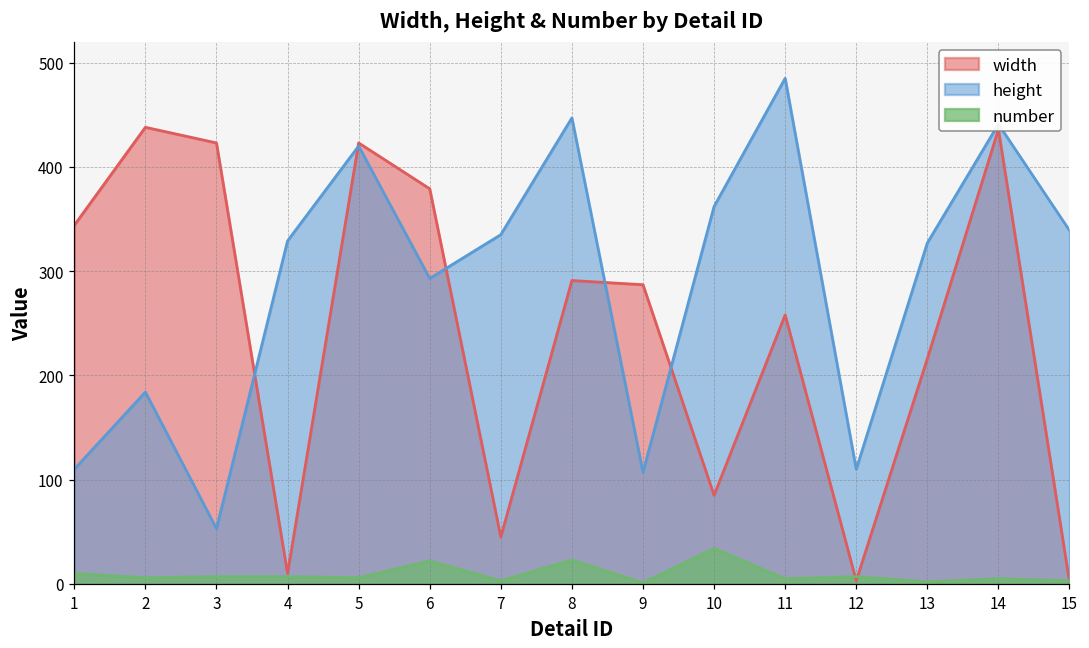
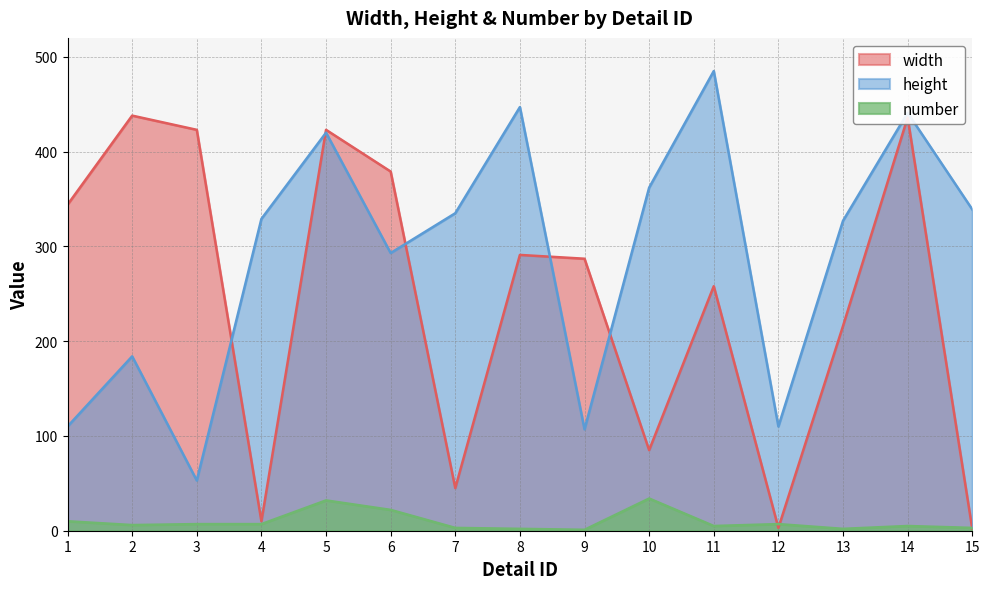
  {
    "width": {
      "1": 340,
      "2": 440,
      "3": 420,
      "4": 10,
      "5": 420,
      "6": 380,
      "7": 50,
      "8": 290,
      "9": 290,
      "10": 90,
      "11": 260,
      "12": 0,
      "13": 220
    },
    "height": {
      "1": 110,
      "2": 180,
      "3": 50,
      "4": 330,
      "5": 420,
      "6": 290,
      "7": 340,
      "8": 450,
      "9": 110,
      "10": 360,
      "11": 490,
      "12": 110,
      "13": 330,
      "15": 340
    },
    "number": {
      "1": 10,
      "2": 10,
      "3": 10,
      "4": 10,
-     "5": 10,
+     "5": 30,
      "6": 20,
      "7": 0,
-     "8": 20,
+     "8": 0,
      "9": 0,
      "10": 30,
      "11": 10,
      "12": 10,
      "13": 0,
      "14": 10
    }
  }
